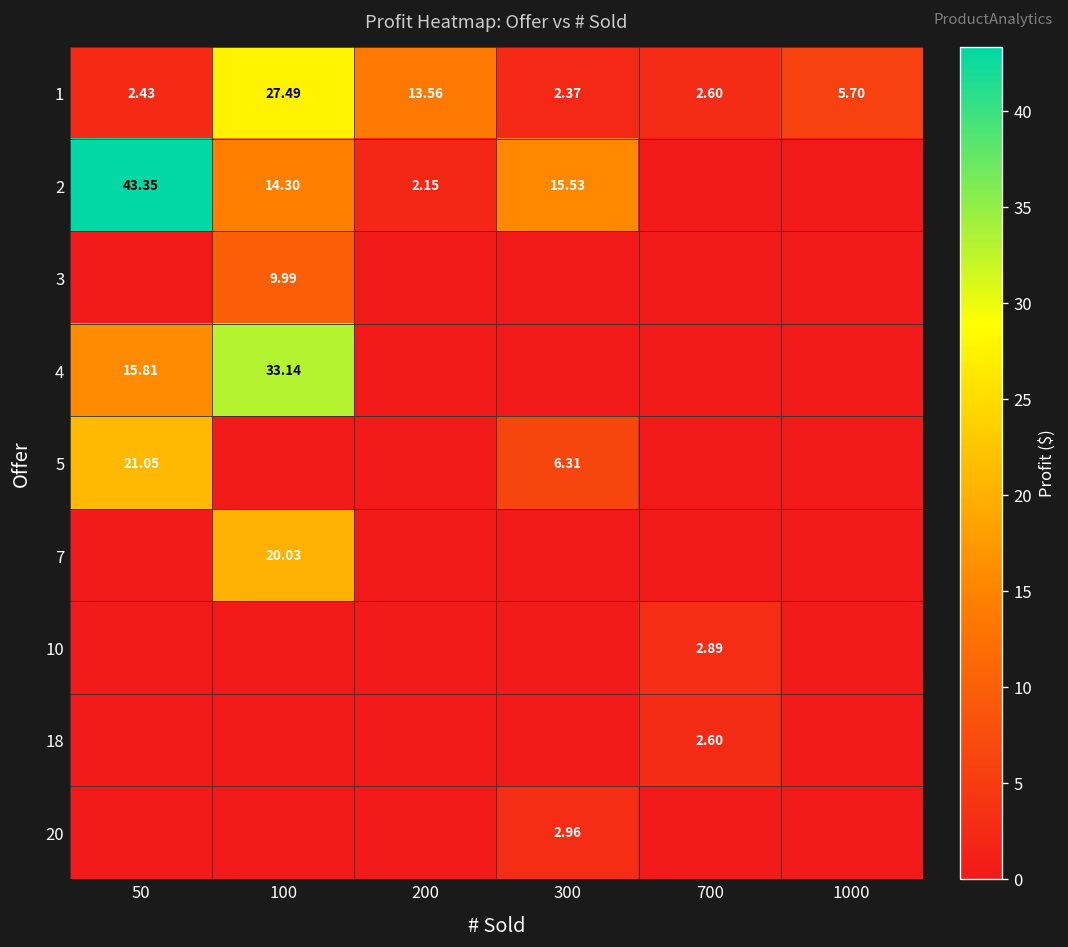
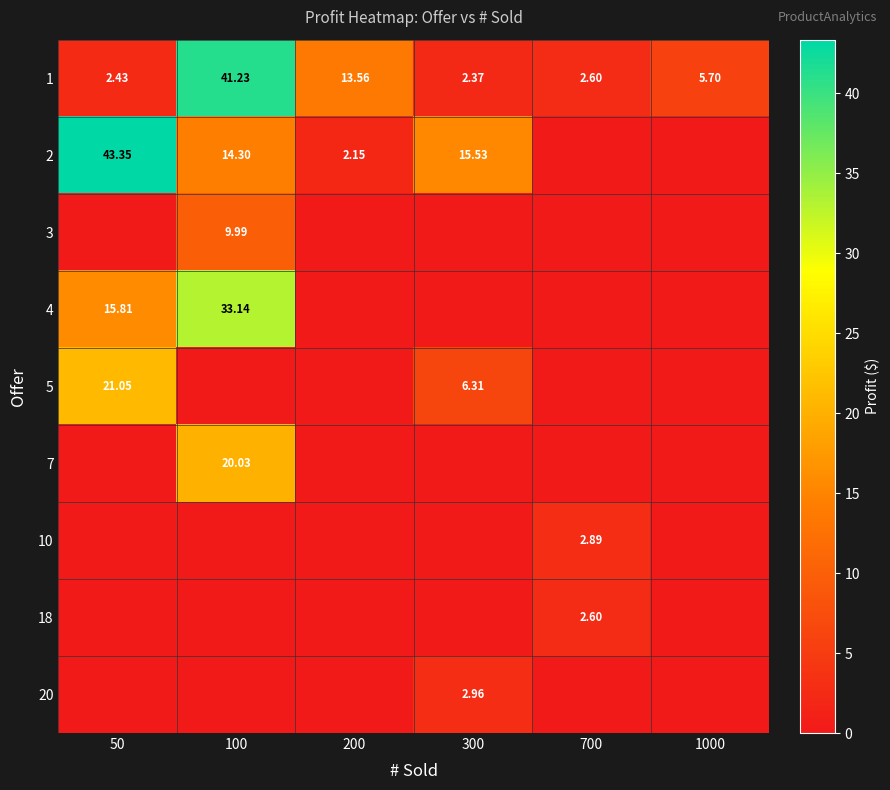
  {
    "1": {
      "50": 2.43,
-     "100": 27.49,
+     "100": 41.23,
      "200": 13.56,
      "300": 2.37,
      "700": 2.60,
      "1000": 5.70
    },
    "2": {
      "50": 43.35,
      "100": 14.30,
      "200": 2.15,
      "300": 15.53
    },
    "3": {
      "100": 9.99
    },
    "4": {
      "50": 15.81,
      "100": 33.14
    },
    "5": {
      "50": 21.05,
      "300": 6.31
    },
    "7": {
      "100": 20.03
    },
    "10": {
      "700": 2.89
    },
    "18": {
      "700": 2.60
    },
    "20": {
      "300": 2.96
    }
  }
